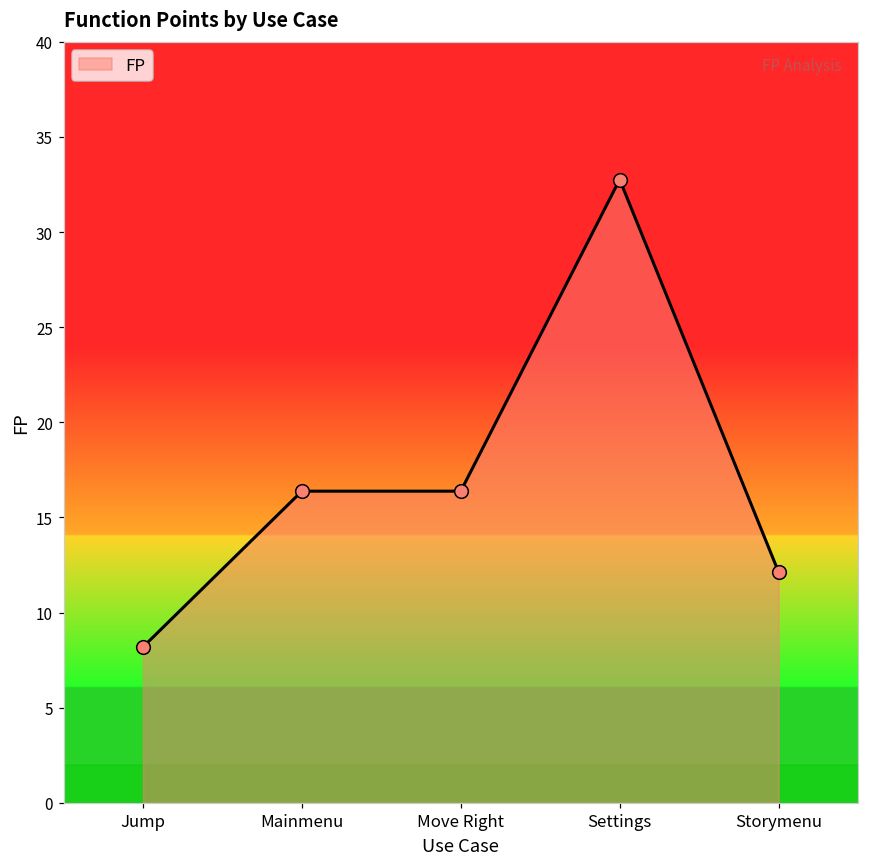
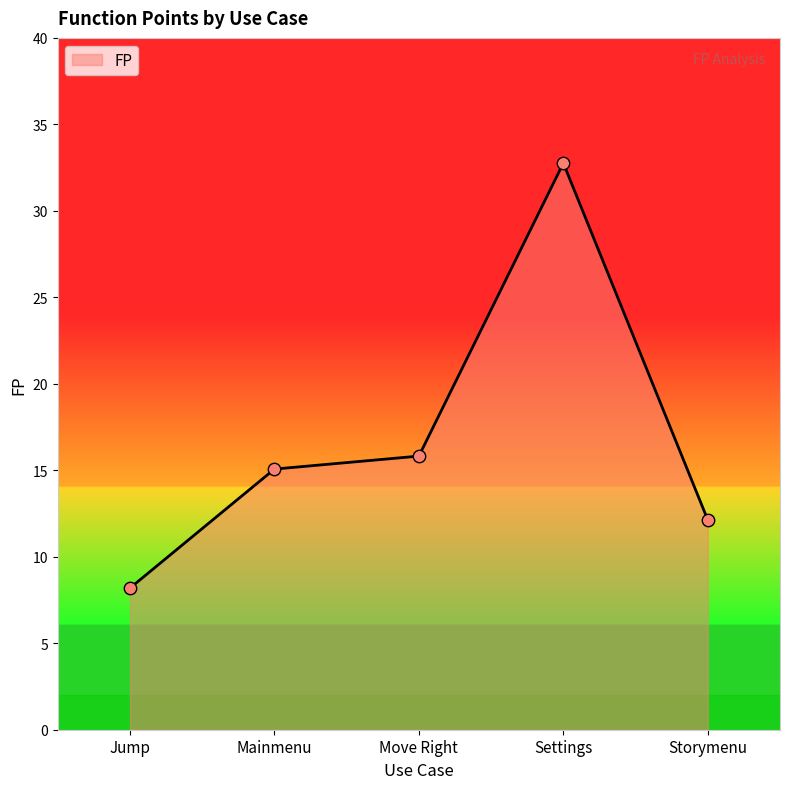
  {
    "Jump": 8.2,
-   "Mainmenu": 16.4,
-   "Move Right": 16.4,
+   "Mainmenu": 15.1,
+   "Move Right": 15.8,
    "Settings": 32.8,
    "Storymenu": 12.1
  }
